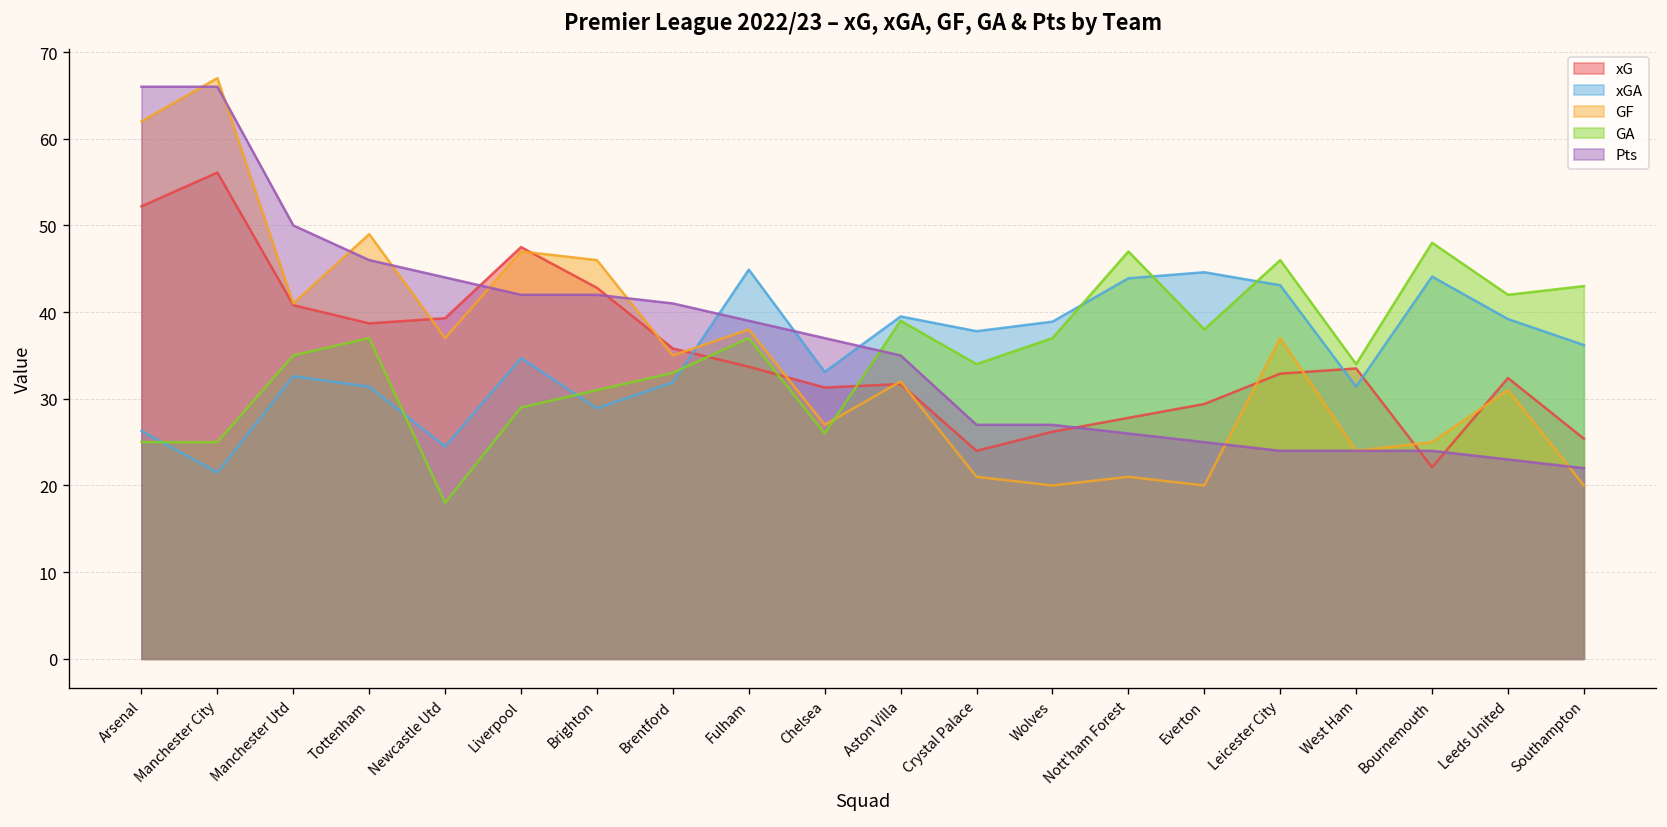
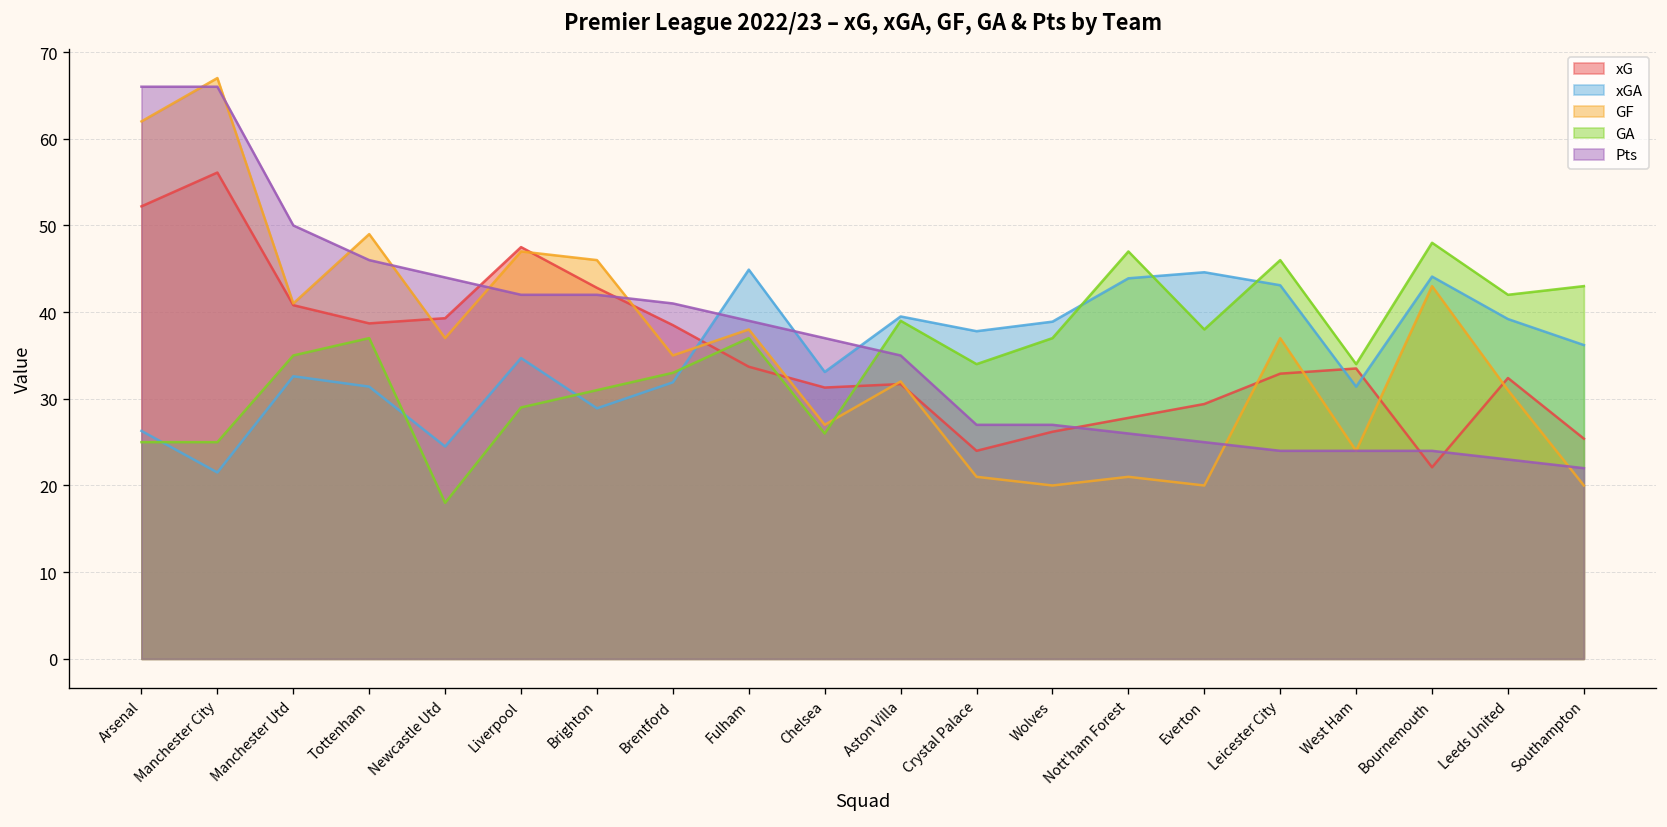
  {
    "xG": {
      "Arsenal": 52,
      "Manchester City": 56,
      "Tottenham": 39,
      "Newcastle Utd": 39,
      "Liverpool": 48,
      "Brighton": 43,
-     "Brentford": 36,
+     "Brentford": 39,
      "Fulham": 34,
      "Chelsea": 31,
      "Crystal Palace": 24,
      "Wolves": 26,
      "Nott'ham Forest": 28,
      "Everton": 29,
      "Leicester City": 33,
      "West Ham": 34,
      "Bournemouth": 22,
      "Leeds United": 32,
      "Southampton": 25
    },
    "xGA": {
      "Arsenal": 26,
      "Manchester City": 22,
      "Manchester Utd": 33,
      "Tottenham": 31,
      "Newcastle Utd": 25,
      "Liverpool": 35,
      "Brighton": 29,
      "Brentford": 32,
      "Fulham": 45,
      "Chelsea": 33,
      "Aston Villa": 40,
      "Crystal Palace": 38,
      "Wolves": 39,
      "Nott'ham Forest": 44,
      "Everton": 45,
      "Leicester City": 43,
      "West Ham": 31,
      "Bournemouth": 44,
      "Leeds United": 39,
      "Southampton": 36
    },
    "GF": {
      "Arsenal": 62,
      "Manchester City": 67,
      "Tottenham": 49,
      "Newcastle Utd": 37,
      "Liverpool": 47,
      "Brighton": 46,
      "Brentford": 35,
      "Fulham": 38,
      "Chelsea": 27,
      "Crystal Palace": 21,
      "Wolves": 20,
      "Nott'ham Forest": 21,
      "Everton": 20,
      "Leicester City": 37,
-     "Bournemouth": 25,
+     "Bournemouth": 43,
      "Leeds United": 31,
      "Southampton": 20
    },
    "GA": {
      "Arsenal": 25,
      "Manchester City": 25,
      "Manchester Utd": 35,
      "Tottenham": 37,
      "Newcastle Utd": 18,
      "Liverpool": 29,
      "Brighton": 31,
      "Brentford": 33,
      "Fulham": 37,
      "Chelsea": 26,
      "Aston Villa": 39,
      "Crystal Palace": 34,
      "Wolves": 37,
      "Nott'ham Forest": 47,
      "Everton": 38,
      "Leicester City": 46,
      "West Ham": 34,
      "Bournemouth": 48,
      "Leeds United": 42,
      "Southampton": 43
    },
    "Pts": {
      "Arsenal": 66,
      "Manchester City": 66,
      "Manchester Utd": 50,
      "Tottenham": 46,
      "Newcastle Utd": 44,
      "Liverpool": 42,
      "Brighton": 42,
      "Brentford": 41,
      "Fulham": 39,
      "Chelsea": 37,
      "Aston Villa": 35,
      "Crystal Palace": 27,
      "Wolves": 27,
      "Nott'ham Forest": 26,
      "Everton": 25,
      "Leicester City": 24,
      "Bournemouth": 24,
      "Leeds United": 23,
      "Southampton": 22
    }
  }
